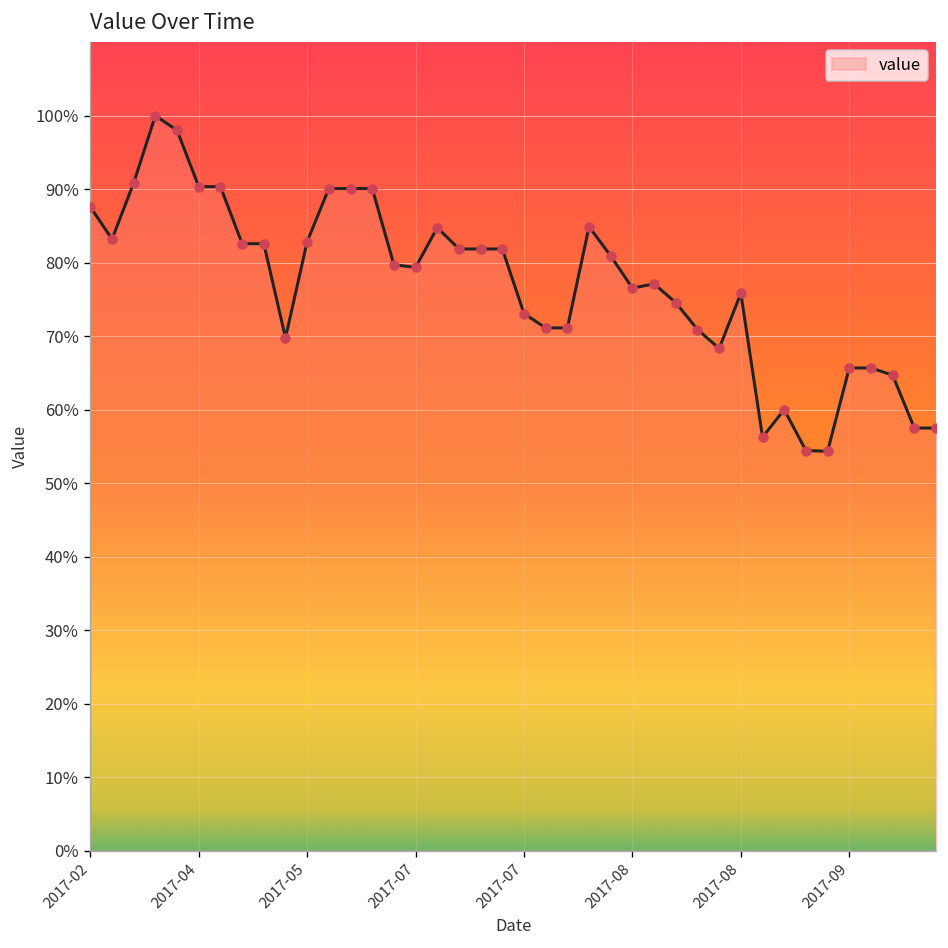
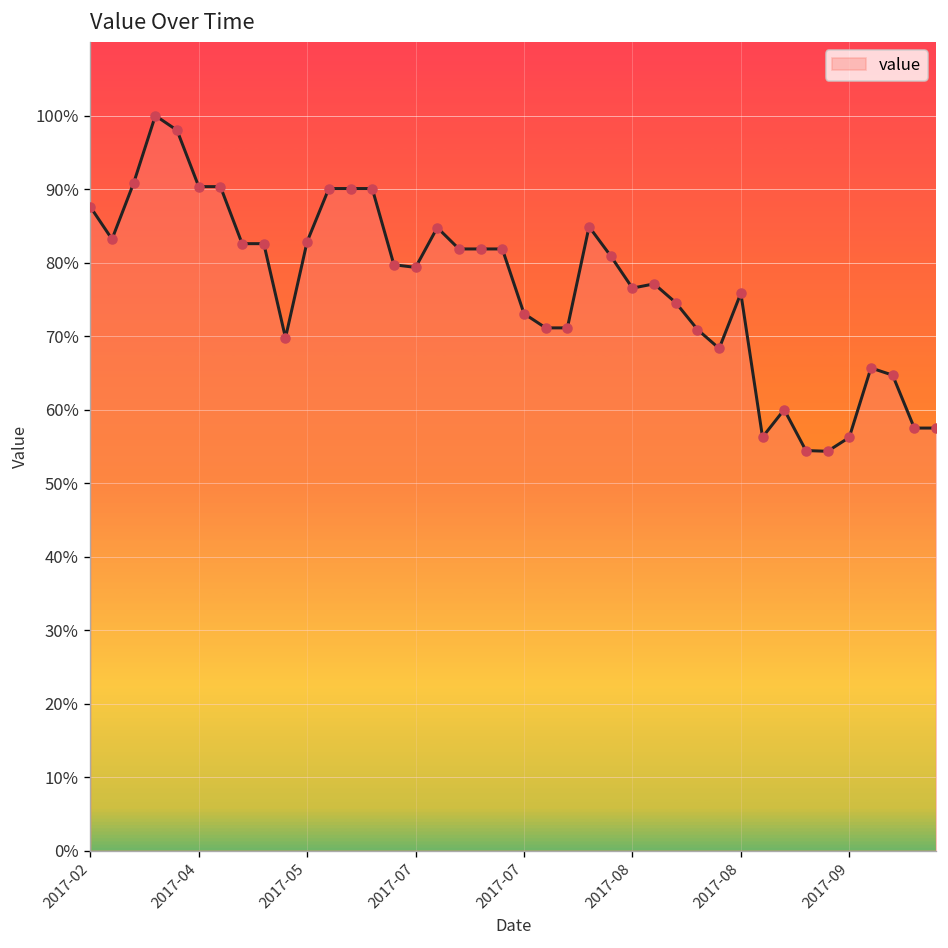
  {
    "2017-02": "88%",
    "2017-04": "90%",
    "2017-05": "83%",
-   "2017-09": "66%"
+   "2017-09": "56%"
  }
